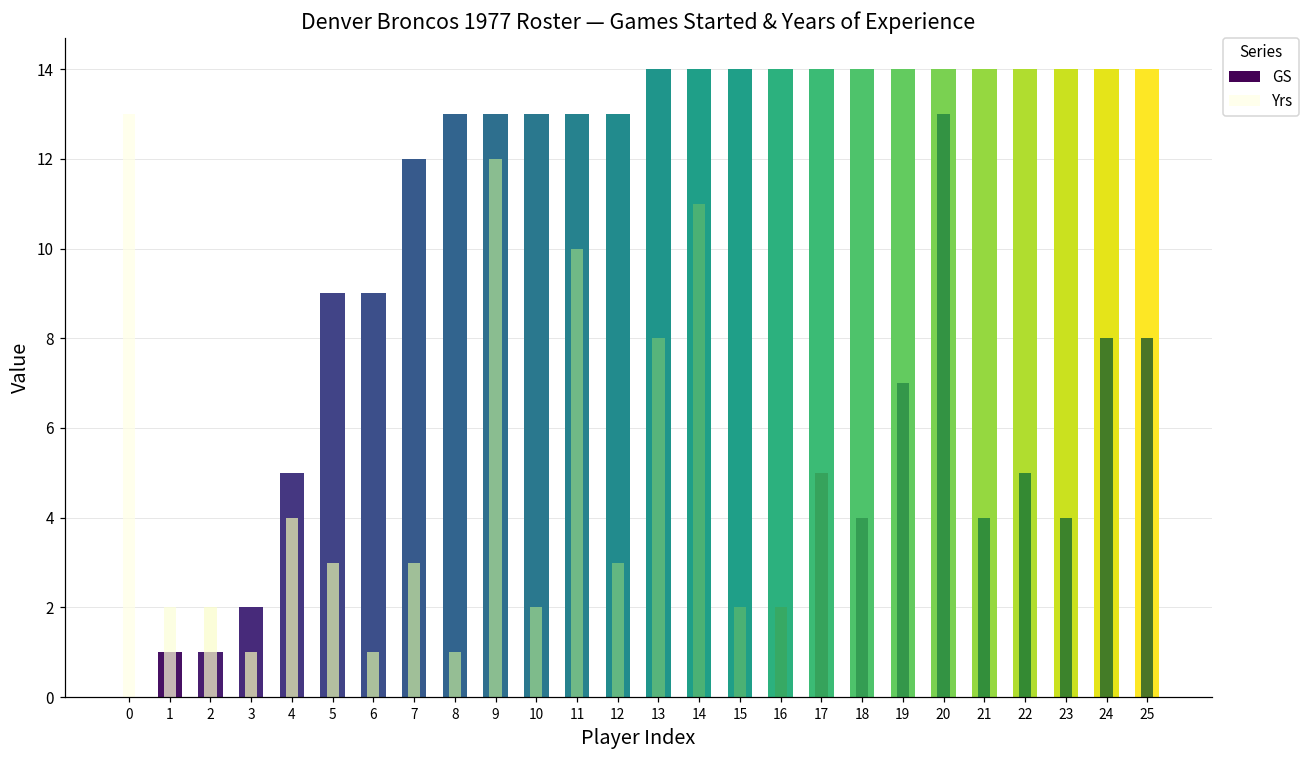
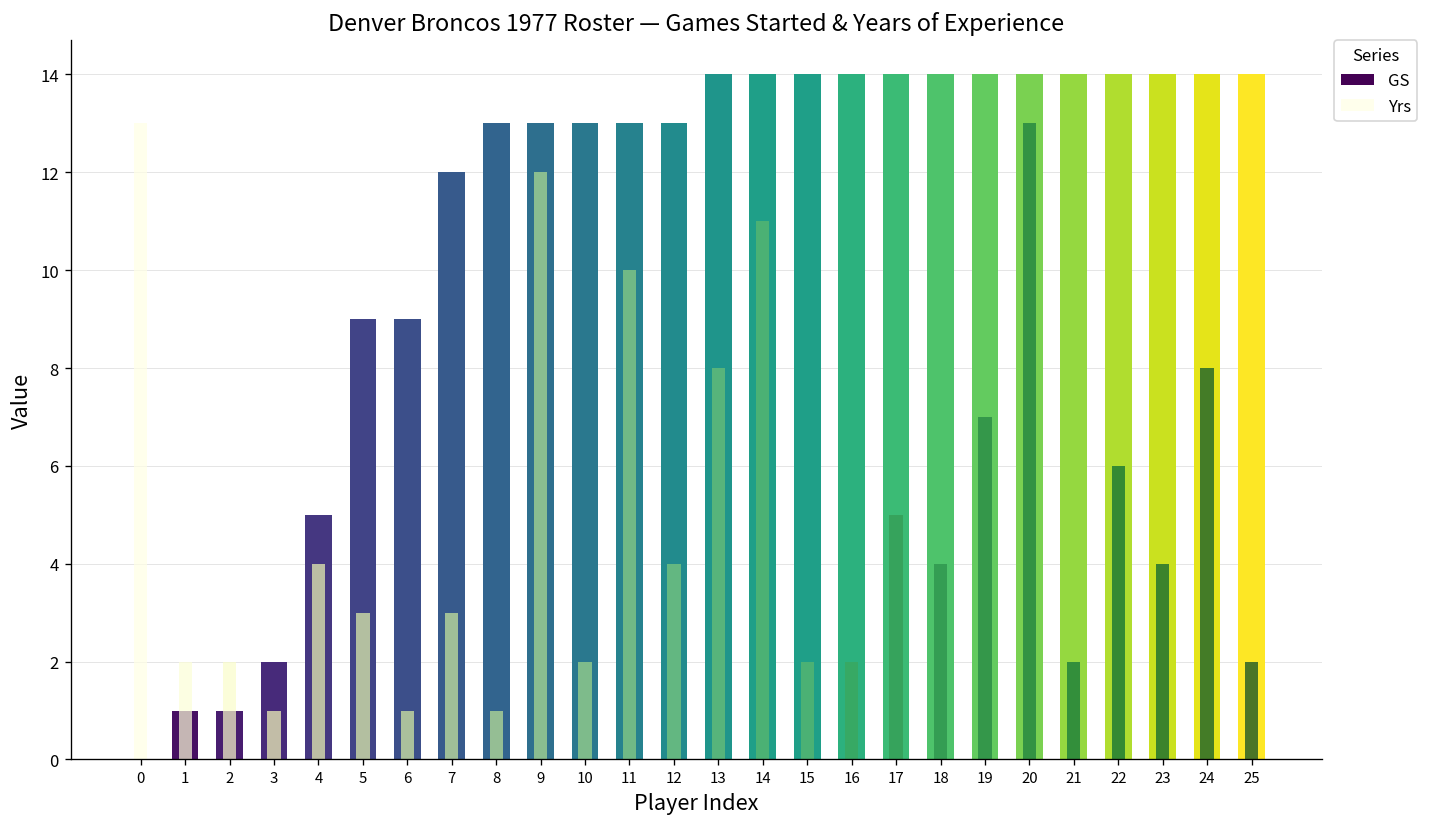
  {
    "GS": {
      "0": 0,
      "3": 2,
      "4": 5,
      "5": 9,
      "6": 9,
      "7": 12,
      "8": 13,
      "9": 13,
      "10": 13,
      "11": 13,
      "12": 13,
      "13": 14,
      "14": 14,
      "15": 14,
      "16": 14,
      "17": 14,
      "18": 14,
      "19": 14,
      "20": 14,
      "21": 14,
      "22": 14,
      "23": 14,
      "24": 14,
      "25": 14
    },
    "Yrs": {
      "0": 13,
      "1": 2,
      "2": 2,
-     "12": 3,
-     "21": 4,
-     "22": 5,
-     "25": 8
+     "12": 4,
+     "21": 2,
+     "22": 6,
+     "25": 2
    }
  }
